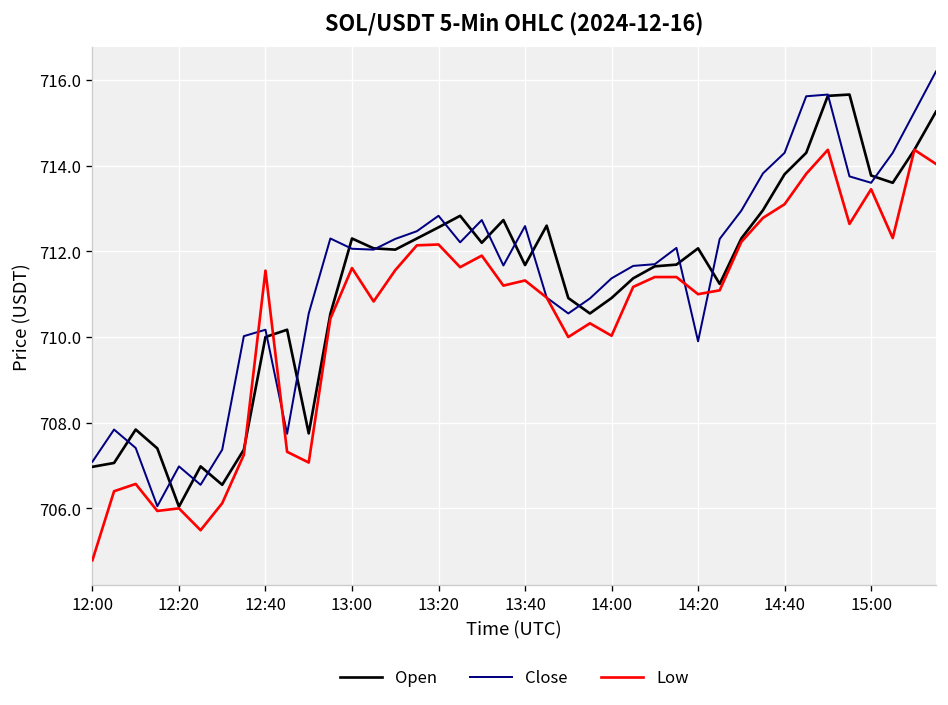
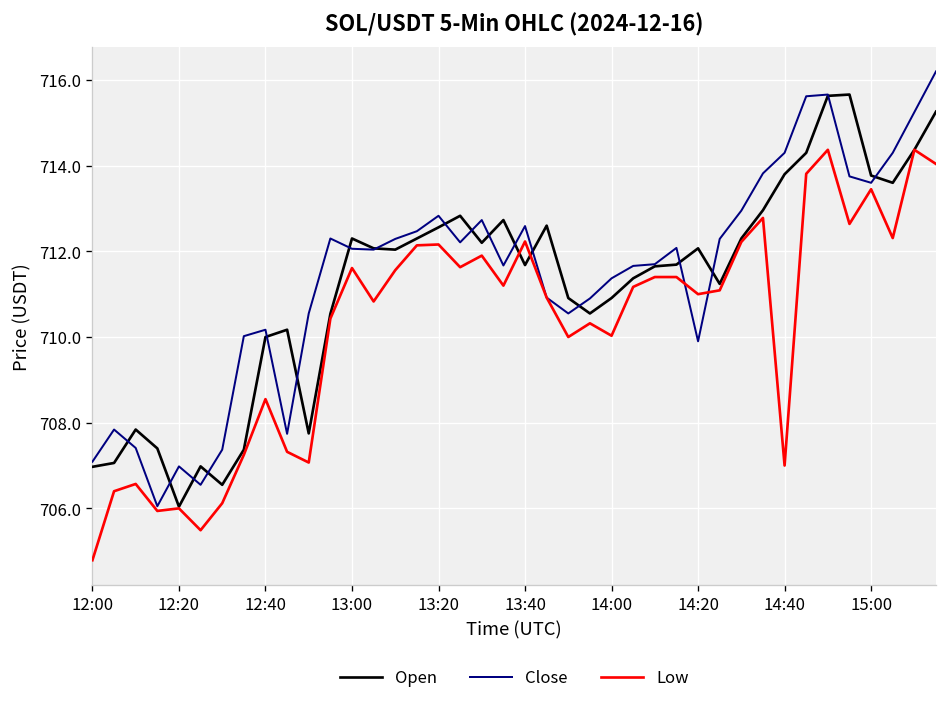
  {
    "Open": {
      "12:00": 707.0,
      "12:40": 710.0,
      "13:00": 712.3,
      "13:20": 712.6,
      "13:40": 711.7,
      "14:00": 710.9,
      "14:20": 712.1,
      "14:40": 713.8,
      "15:00": 713.8
    },
    "Close": {
      "12:00": 707.1,
      "12:20": 707.0,
      "12:40": 710.2,
      "13:00": 712.1,
      "13:20": 712.8,
      "13:40": 712.6,
      "14:00": 711.4,
      "14:20": 709.9,
      "14:40": 714.3,
      "15:00": 713.6
    },
    "Low": {
      "12:00": 704.8,
-     "12:40": 711.6,
+     "12:40": 708.6,
      "13:00": 711.6,
      "13:20": 712.2,
-     "13:40": 711.3,
+     "13:40": 712.2,
      "14:00": 710.0,
      "14:20": 711.0,
-     "14:40": 713.1,
+     "14:40": 707.0,
      "15:00": 713.5
    }
  }
